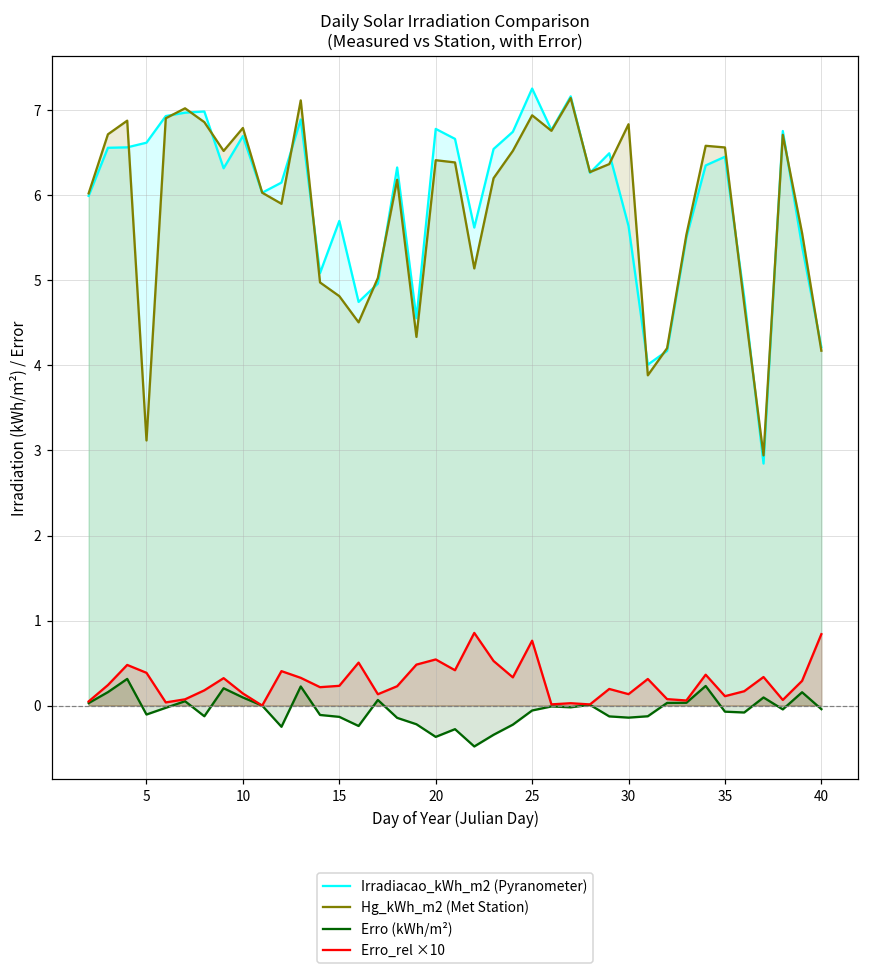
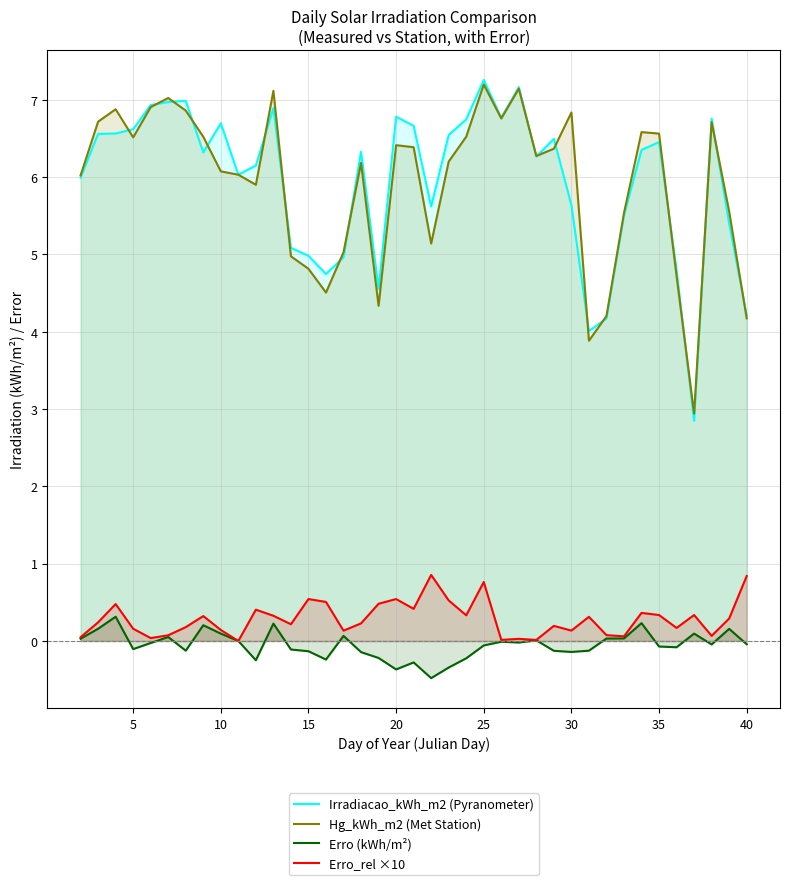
  {
    "Irradiacao_kWh_m2 (Pyranometer)": {
      "5": 6.6,
      "10": 6.7,
-     "15": 5.7,
+     "15": 5.0,
      "20": 6.8,
      "25": 7.3,
      "30": 5.6,
      "35": 6.5,
      "40": 4.2
    },
    "Hg_kWh_m2 (Met Station)": {
-     "5": 3.1,
-     "10": 6.8,
+     "5": 6.5,
+     "10": 6.1,
      "15": 4.8,
      "20": 6.4,
-     "25": 6.9,
+     "25": 7.2,
      "30": 6.8,
      "35": 6.6,
      "40": 4.2
    },
    "Erro_rel ×10": {
-     "5": 0.4,
+     "5": 0.2,
      "10": 0.1,
-     "15": 0.2,
+     "15": 0.5,
      "20": 0.5,
      "25": 0.8,
      "30": 0.1,
-     "35": 0.1,
+     "35": 0.3,
      "40": 0.8
    }
  }
